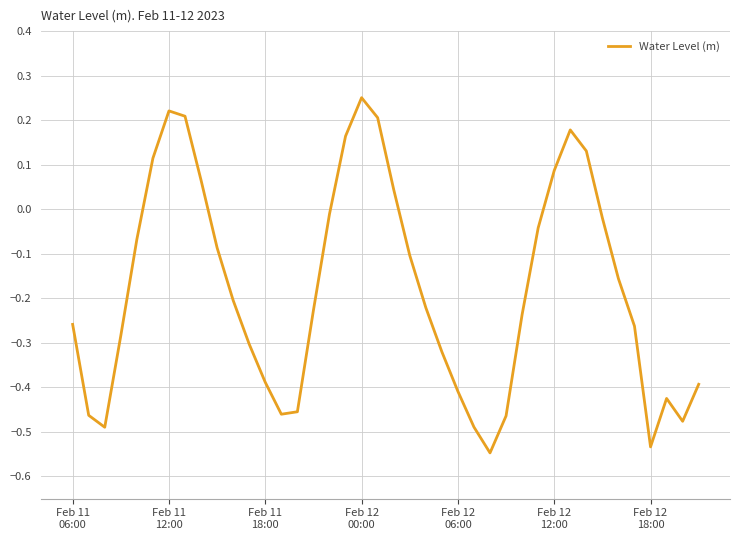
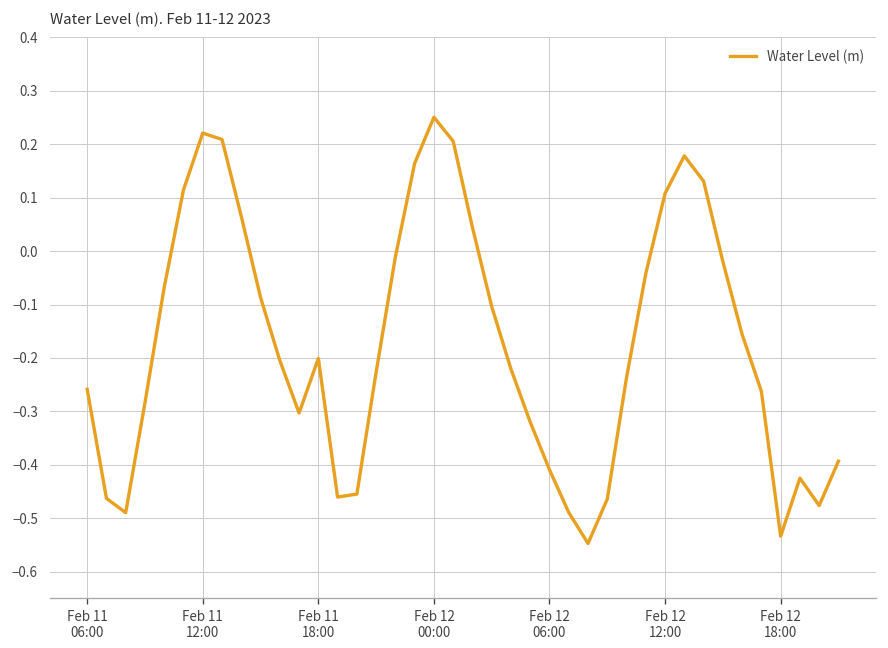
  {
    "Feb 11 06:00": -0.26,
    "Feb 11 12:00": 0.22,
-   "Feb 11 18:00": -0.39,
+   "Feb 11 18:00": -0.20,
    "Feb 12 00:00": 0.25,
    "Feb 12 06:00": -0.41,
-   "Feb 12 12:00": 0.09,
+   "Feb 12 12:00": 0.11,
    "Feb 12 18:00": -0.53
  }
